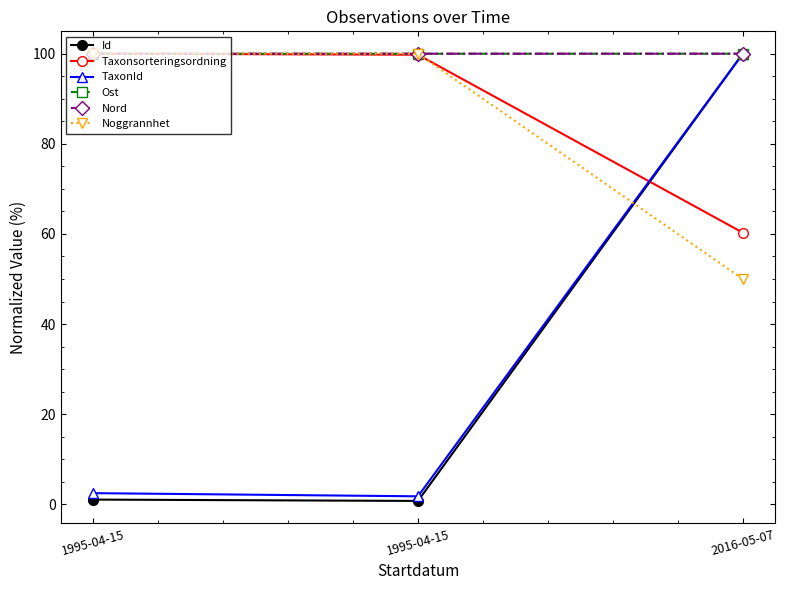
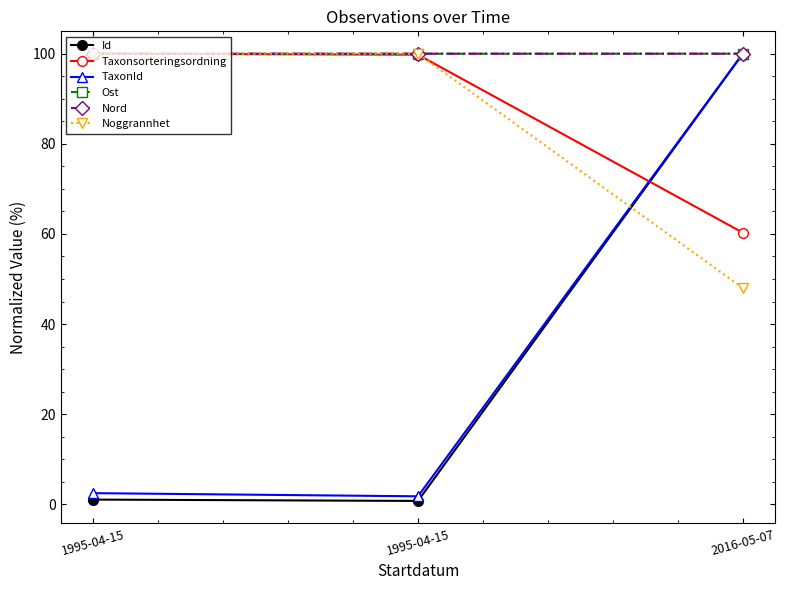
  {
    "Taxonsorteringsordning": {
      "2016-05-07": 60
    },
    "Noggrannhet": {
-     "2016-05-07": 50
+     "2016-05-07": 48
    }
  }
